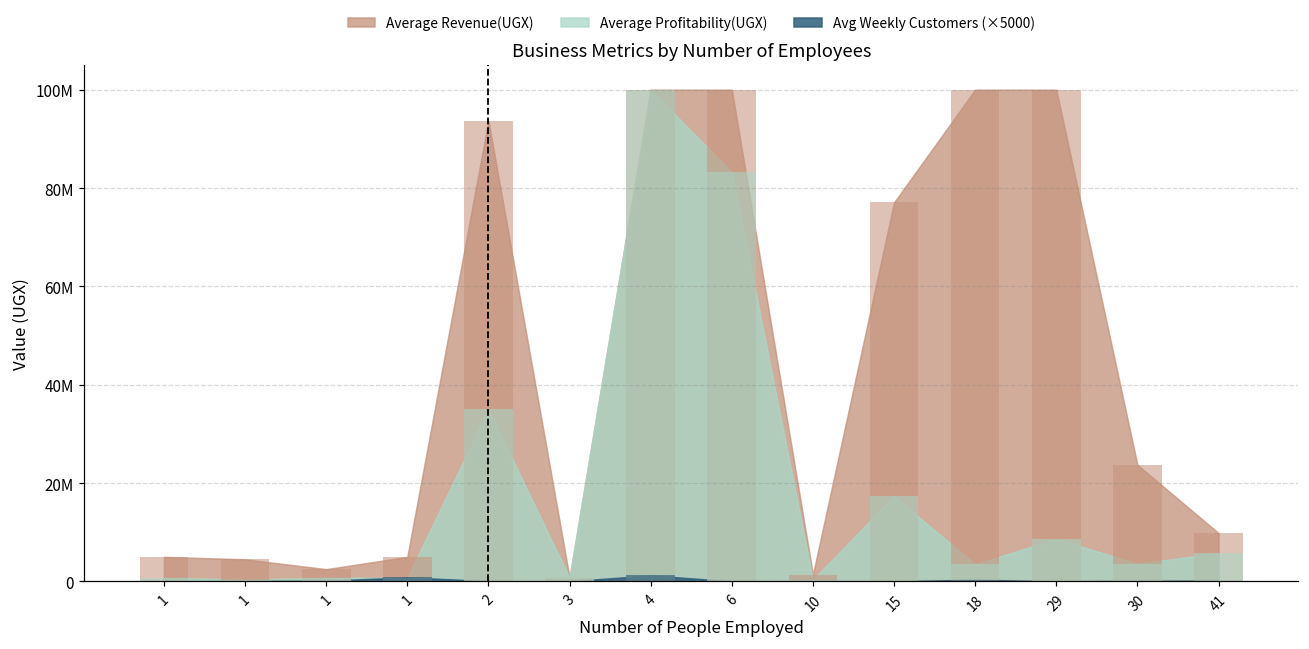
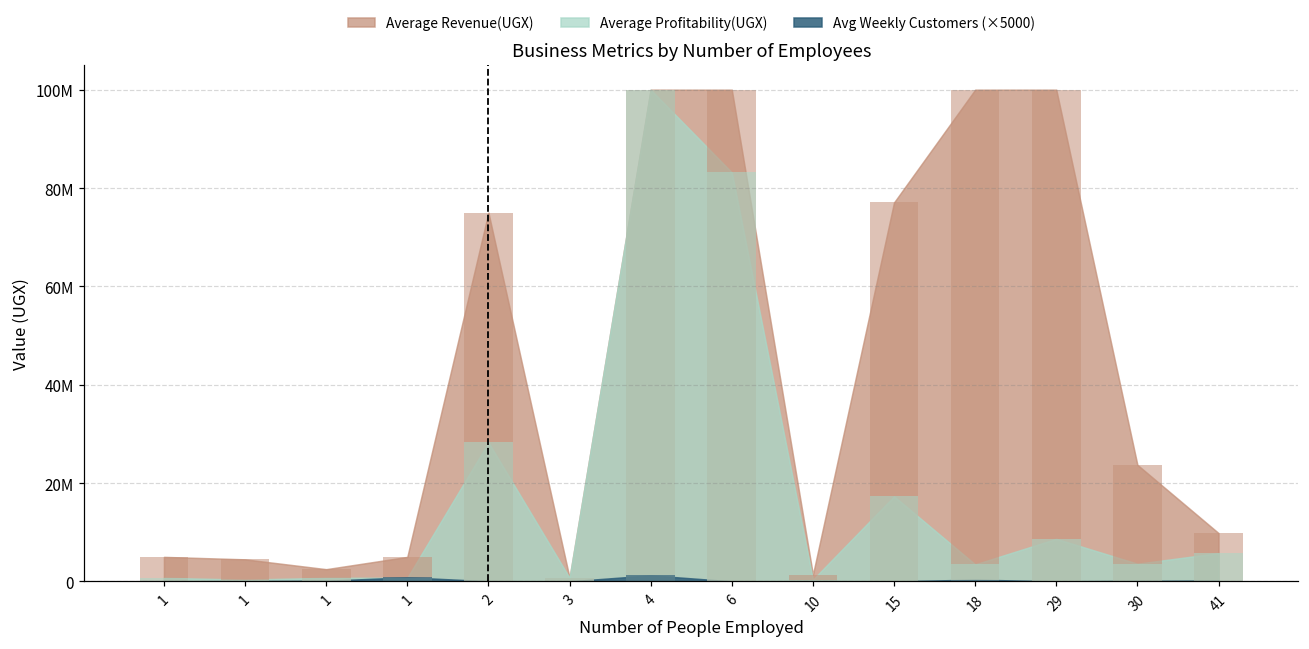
  {
    "Average Revenue(UGX)": {
-     "2": 94000000,
+     "2": 75000000,
      "3": 1000000,
      "4": 100000000,
      "6": 100000000,
      "10": 1000000,
      "15": 77000000,
      "18": 100000000,
      "29": 100000000,
      "30": 24000000,
      "41": 10000000
    },
    "Average Profitability(UGX)": {
-     "2": 35000000,
+     "2": 28000000,
      "3": 1000000,
      "4": 100000000,
      "6": 83000000,
      "15": 17000000,
      "18": 3000000,
      "29": 9000000,
      "30": 4000000,
      "41": 6000000
    },
    "Avg Weekly Customers (×5000)": {
      "4": 1000000
    }
  }
